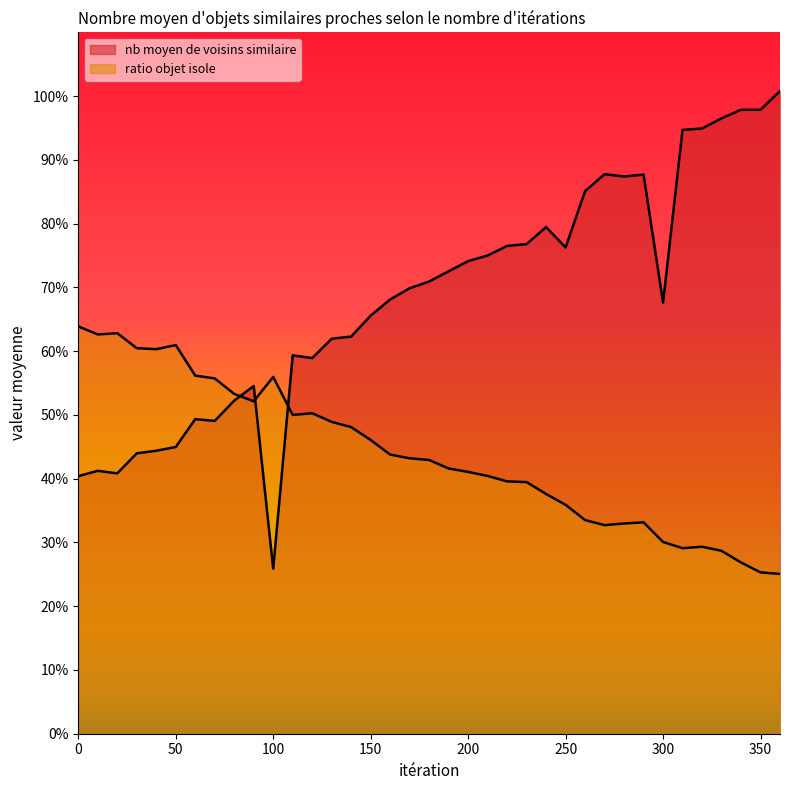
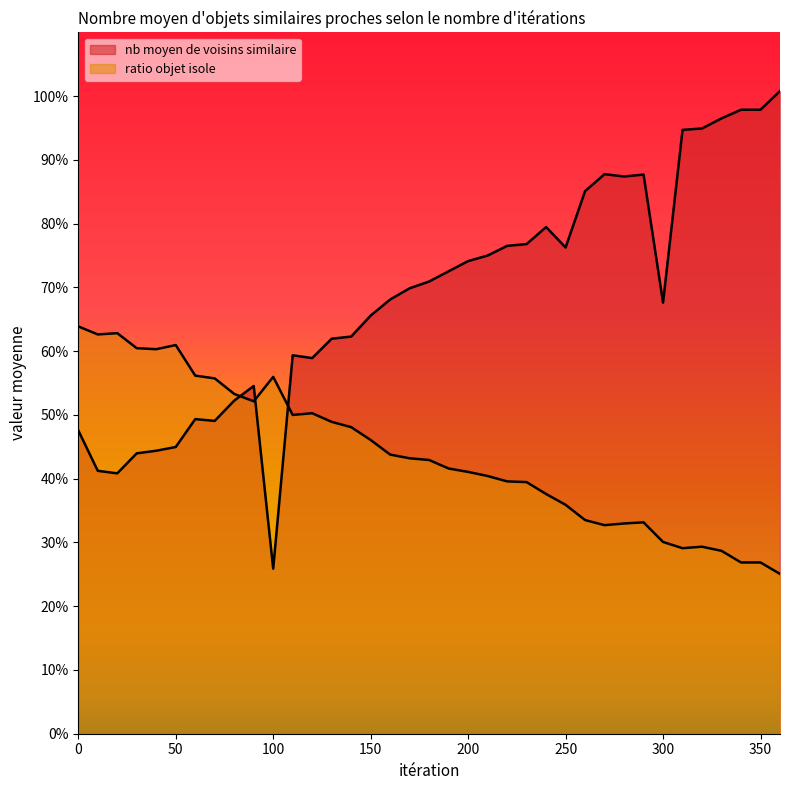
  {
    "nb moyen de voisins similaire": {
-     "0": "40%",
+     "0": "48%",
      "50": "45%",
      "100": "26%",
      "150": "66%",
      "200": "74%",
      "250": "76%",
      "300": "68%",
      "350": "98%"
    },
    "ratio objet isole": {
      "0": "64%",
      "50": "61%",
      "100": "56%",
      "150": "46%",
      "200": "41%",
      "250": "36%",
      "300": "30%",
-     "350": "25%"
+     "350": "27%"
    }
  }
